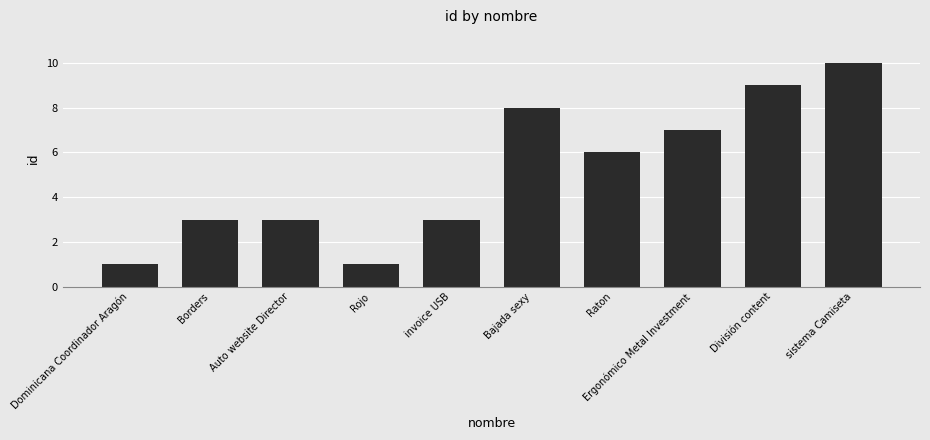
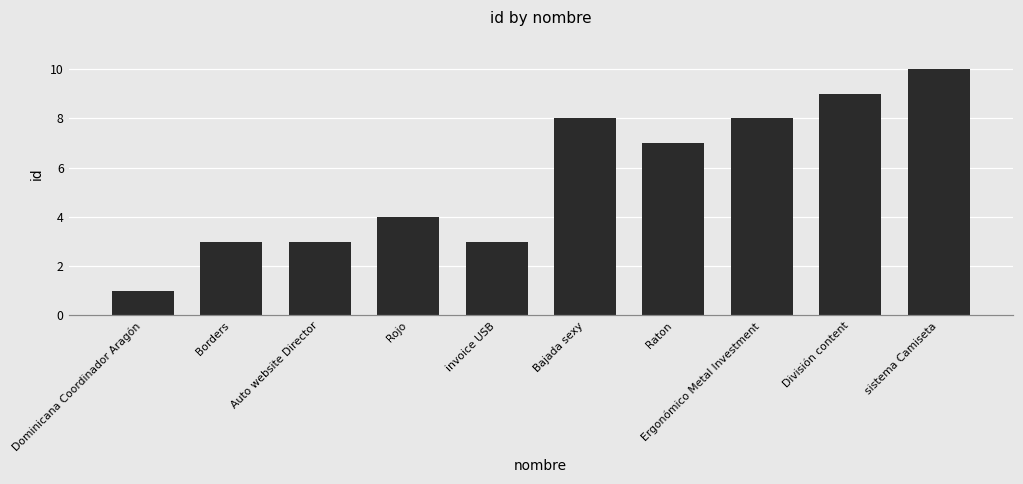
  {
    "Dominicana Coordinador Aragón": 1,
    "Borders": 3,
    "Auto website Director": 3,
-   "Rojo": 1,
+   "Rojo": 4,
    "invoice USB": 3,
    "Bajada sexy": 8,
-   "Raton": 6,
-   "Ergonómico Metal Investment": 7,
+   "Raton": 7,
+   "Ergonómico Metal Investment": 8,
    "División content": 9,
    "sistema Camiseta": 10
  }
